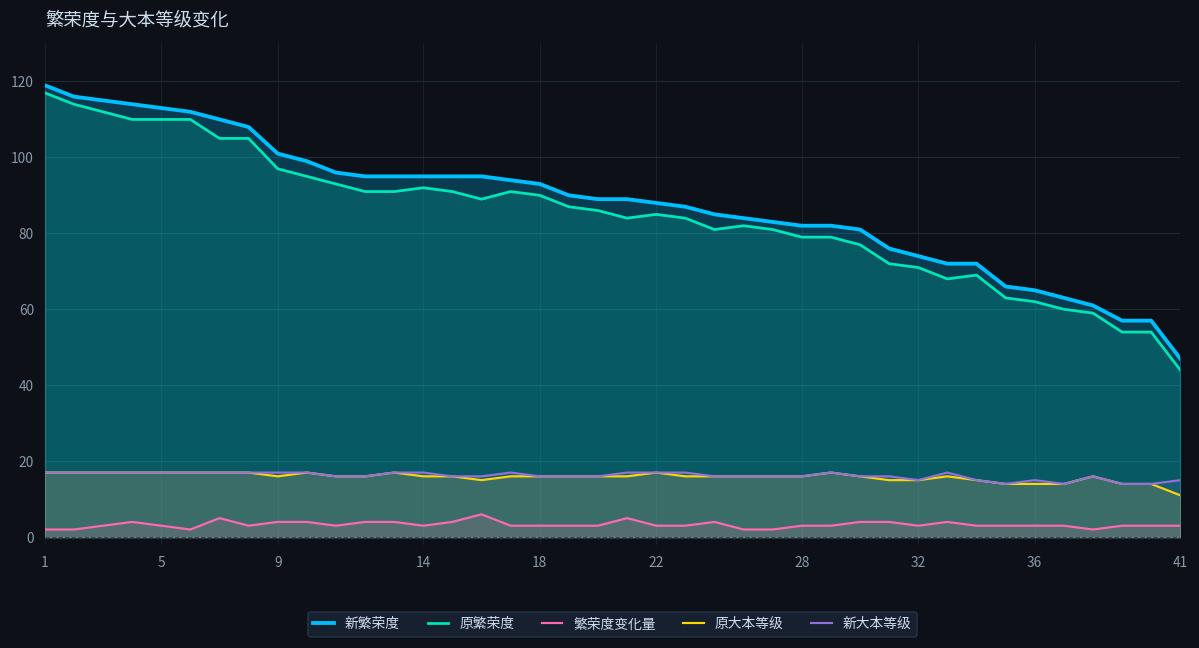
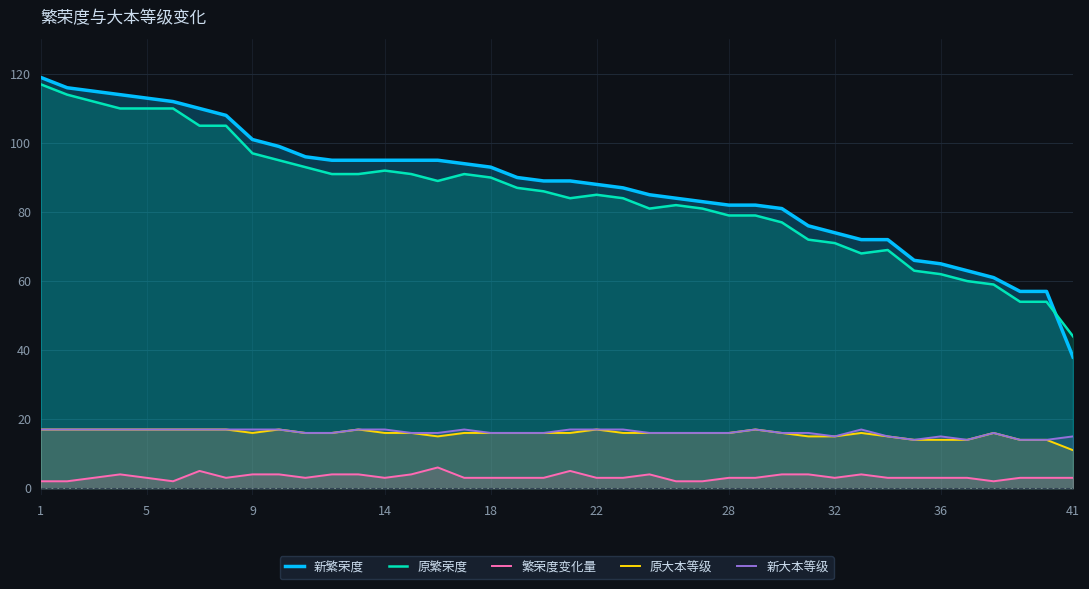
  {
    "新繁荣度": {
-     "41": 47
+     "41": 38
    },
    "原繁荣度": {
      "41": 44
    },
    "繁荣度变化量": {
      "41": 3
    },
    "原大本等级": {
      "41": 11
    },
    "新大本等级": {
      "41": 15
    }
  }
